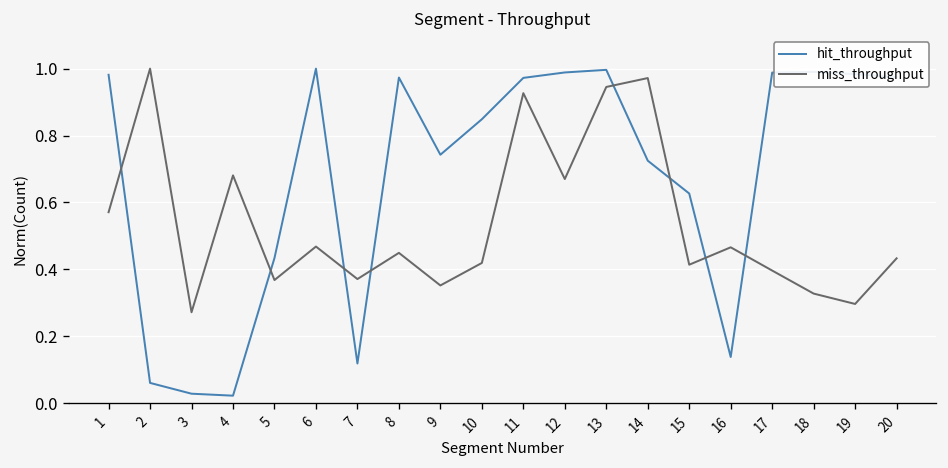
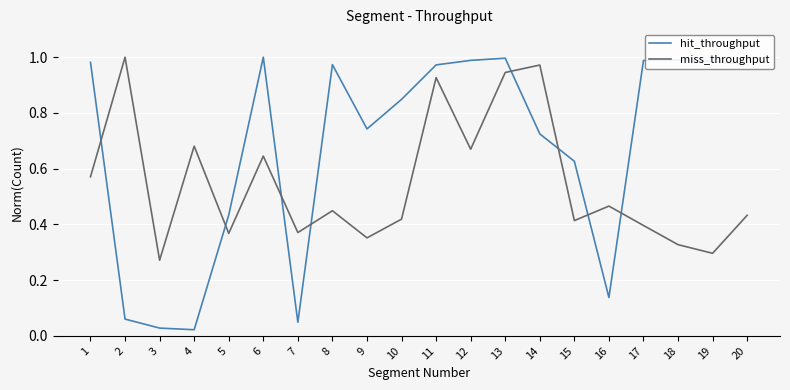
  {
    "hit_throughput": {
      "1": 0.98,
      "2": 0.06,
      "3": 0.03,
      "4": 0.02,
      "5": 0.43,
      "6": 1.00,
-     "7": 0.12,
+     "7": 0.05,
      "8": 0.97,
      "9": 0.74,
      "10": 0.85,
      "11": 0.97,
      "12": 0.99,
      "13": 1.00,
      "14": 0.72,
      "15": 0.63,
      "16": 0.14,
      "17": 0.99
    },
    "miss_throughput": {
      "1": 0.57,
      "2": 1.00,
      "3": 0.27,
      "4": 0.68,
      "5": 0.37,
-     "6": 0.47,
+     "6": 0.65,
      "7": 0.37,
      "8": 0.45,
      "9": 0.35,
      "10": 0.42,
      "11": 0.93,
      "12": 0.67,
      "13": 0.95,
      "14": 0.97,
      "15": 0.41,
      "16": 0.47,
      "17": 0.40,
      "18": 0.33,
      "19": 0.30,
      "20": 0.43
    }
  }
